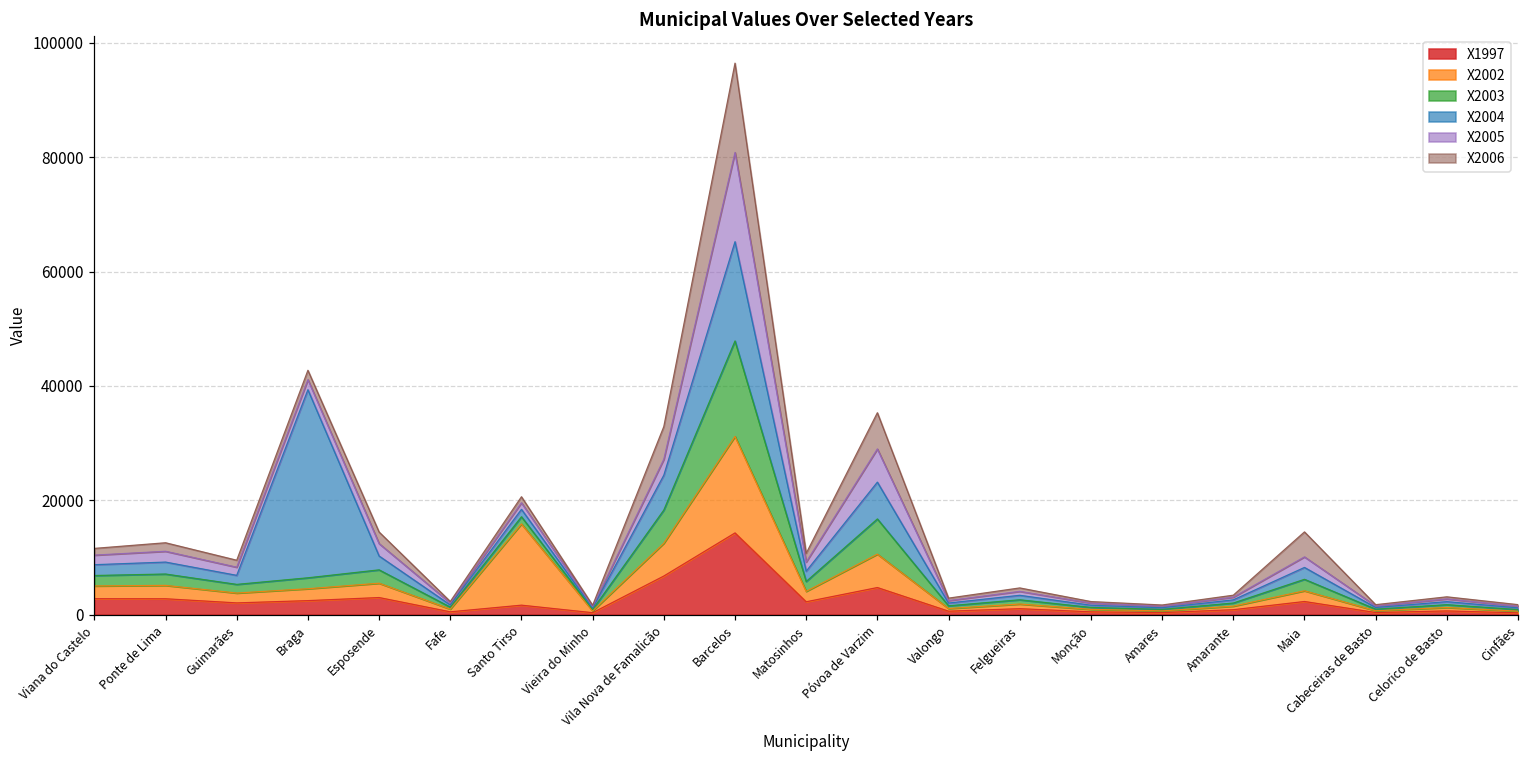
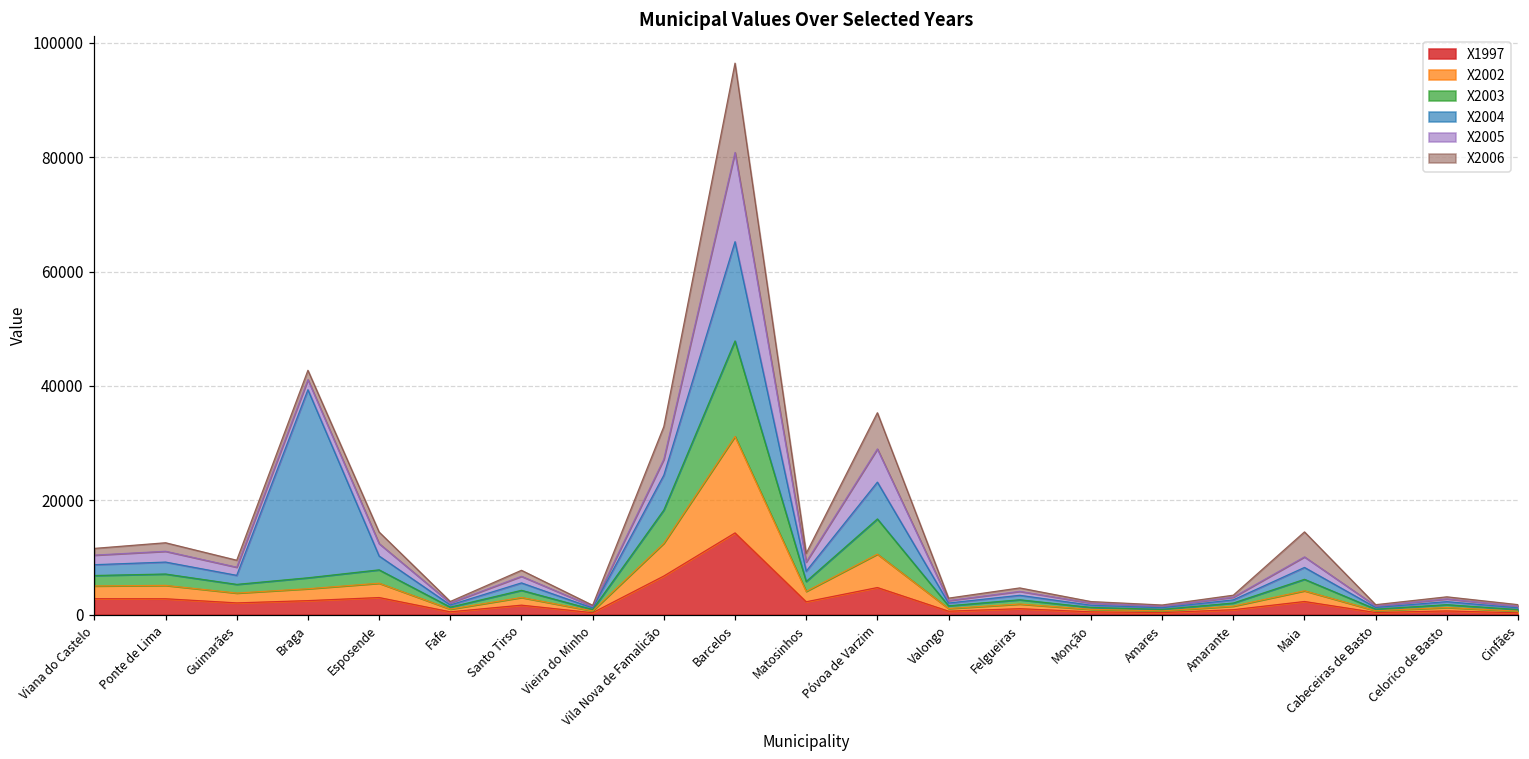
  {
    "X1997": {
      "Viana do Castelo": 3000,
      "Ponte de Lima": 3000,
      "Guimarães": 2000,
      "Braga": 2000,
      "Esposende": 3000,
      "Santo Tirso": 2000,
      "Vila Nova de Famalicão": 7000,
      "Barcelos": 14000,
      "Matosinhos": 2000,
      "Póvoa de Varzim": 5000,
      "Felgueiras": 1000,
      "Amarante": 1000,
      "Maia": 2000,
      "Celorico de Basto": 1000
    },
    "X2002": {
      "Viana do Castelo": 2000,
      "Ponte de Lima": 2000,
      "Guimarães": 2000,
      "Braga": 2000,
      "Esposende": 3000,
-     "Santo Tirso": 14000,
+     "Santo Tirso": 1000,
      "Vila Nova de Famalicão": 6000,
      "Barcelos": 17000,
      "Matosinhos": 2000,
      "Póvoa de Varzim": 6000,
      "Felgueiras": 1000,
      "Amarante": 1000,
      "Maia": 2000,
      "Celorico de Basto": 1000
    },
    "X2003": {
      "Viana do Castelo": 2000,
      "Ponte de Lima": 2000,
      "Guimarães": 2000,
      "Braga": 2000,
      "Esposende": 2000,
      "Santo Tirso": 1000,
      "Vila Nova de Famalicão": 6000,
      "Barcelos": 17000,
      "Matosinhos": 2000,
      "Póvoa de Varzim": 6000,
      "Felgueiras": 1000,
      "Amarante": 1000,
      "Maia": 2000,
      "Celorico de Basto": 0
    },
    "X2004": {
      "Viana do Castelo": 2000,
      "Ponte de Lima": 2000,
      "Guimarães": 2000,
      "Braga": 33000,
      "Esposende": 2000,
      "Santo Tirso": 1000,
      "Vila Nova de Famalicão": 6000,
      "Barcelos": 17000,
      "Matosinhos": 2000,
      "Póvoa de Varzim": 6000,
      "Felgueiras": 1000,
      "Maia": 2000
    },
    "X2005": {
      "Viana do Castelo": 2000,
      "Ponte de Lima": 2000,
      "Guimarães": 1000,
      "Braga": 2000,
      "Esposende": 2000,
      "Santo Tirso": 1000,
      "Vila Nova de Famalicão": 3000,
      "Barcelos": 16000,
      "Matosinhos": 2000,
      "Póvoa de Varzim": 6000,
      "Felgueiras": 1000,
      "Maia": 2000
    },
    "X2006": {
      "Viana do Castelo": 1000,
      "Ponte de Lima": 1000,
      "Guimarães": 1000,
      "Braga": 2000,
      "Esposende": 2000,
      "Santo Tirso": 1000,
      "Vila Nova de Famalicão": 6000,
      "Barcelos": 16000,
      "Matosinhos": 2000,
      "Póvoa de Varzim": 6000,
      "Felgueiras": 1000,
      "Maia": 4000
    }
  }
